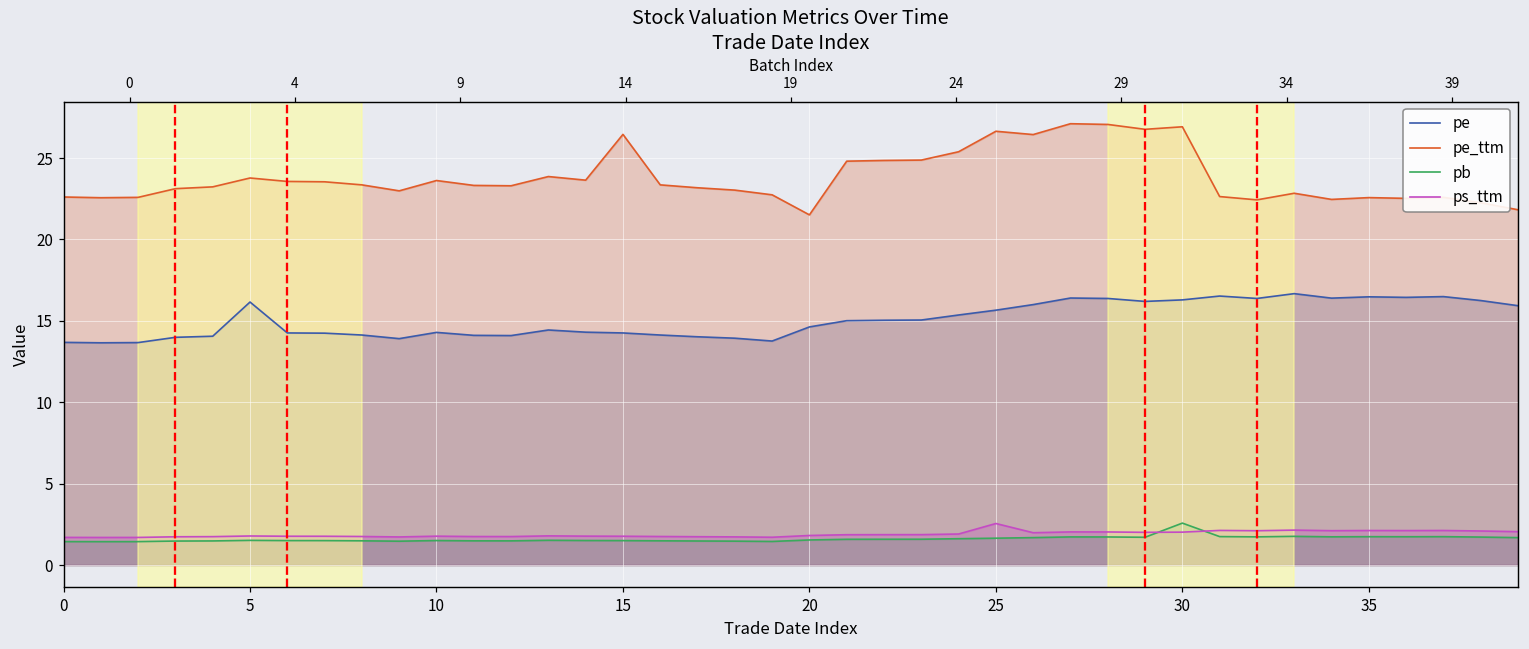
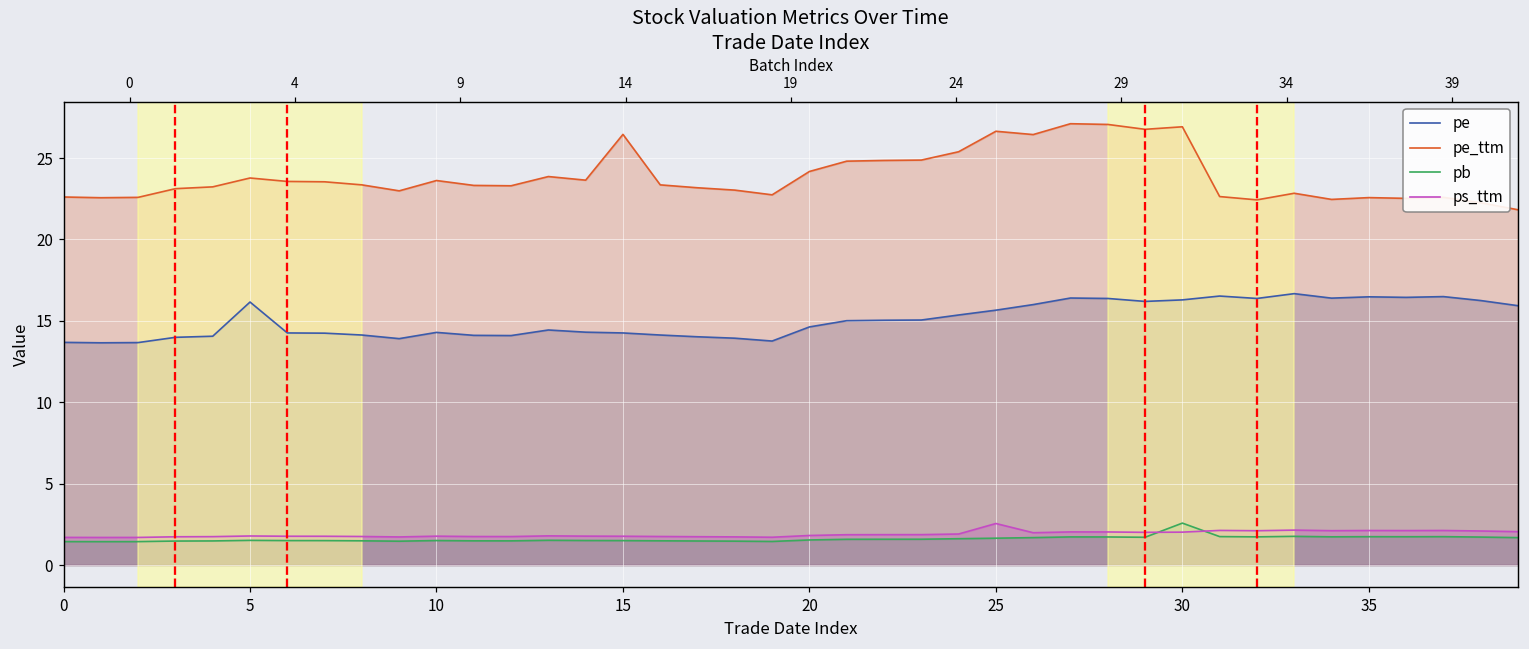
  {
    "pe": {
      "0": 13.7,
      "10": 14.3,
      "15": 14.3,
      "20": 14.6,
      "25": 15.7,
      "35": 16.5,
      "39": 15.9
    },
    "pe_ttm": {
      "0": 22.6,
      "10": 23.6,
      "15": 26.5,
-     "20": 21.5,
+     "20": 24.2,
      "25": 26.6,
      "35": 22.6,
      "39": 21.8
    },
    "pb": {
      "0": 1.4,
      "10": 1.5,
      "15": 1.5,
      "20": 1.5,
      "25": 1.6,
      "35": 1.7,
      "39": 1.7
    },
    "ps_ttm": {
      "0": 1.7,
      "10": 1.8,
      "15": 1.8,
      "20": 1.8,
      "25": 2.6,
      "35": 2.1,
      "39": 2.0
    }
  }
